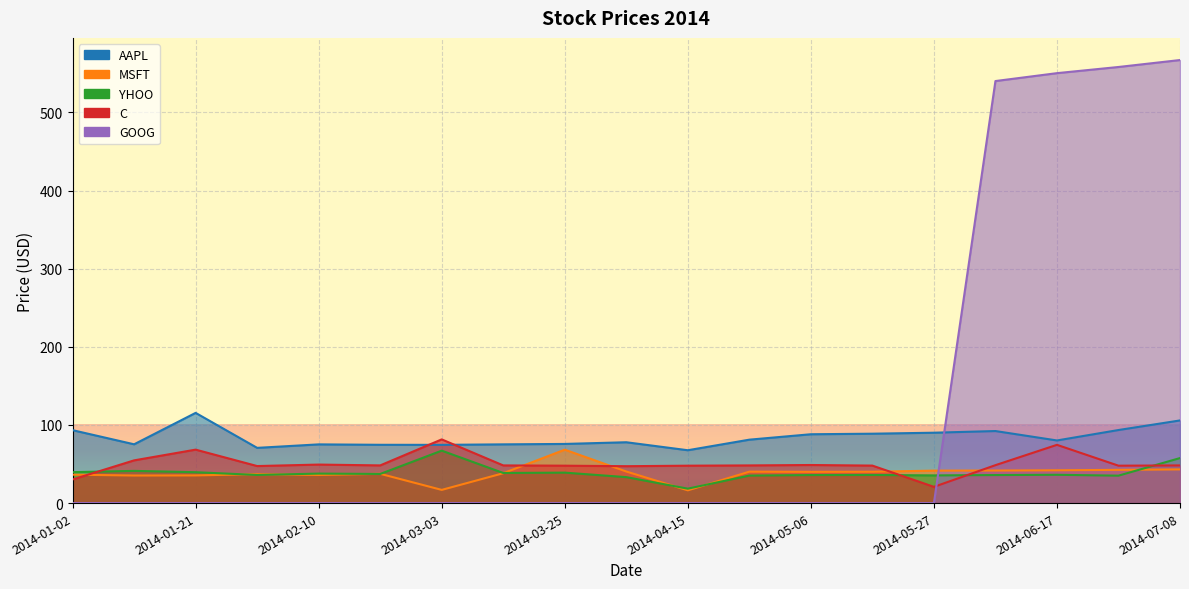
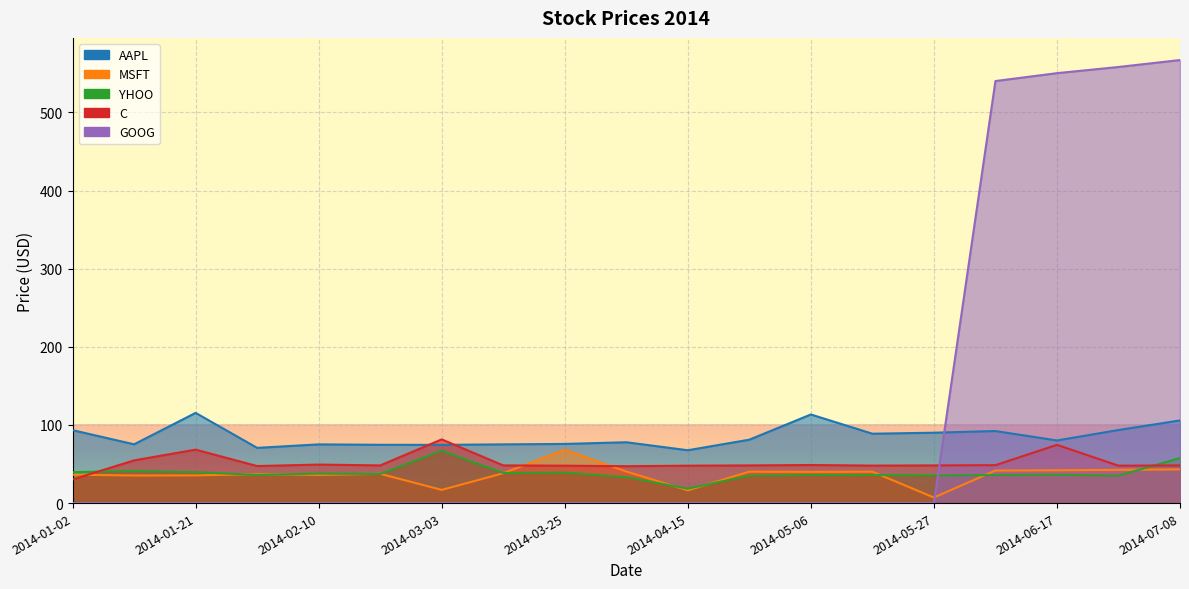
  {
    "AAPL": {
      "2014-01-02": 90,
      "2014-01-21": 120,
      "2014-02-10": 80,
      "2014-03-03": 70,
      "2014-03-25": 80,
      "2014-04-15": 70,
-     "2014-05-06": 90,
+     "2014-05-06": 110,
      "2014-05-27": 90,
      "2014-06-17": 80,
      "2014-07-08": 110
    },
    "MSFT": {
      "2014-01-21": 40,
      "2014-03-03": 20,
      "2014-03-25": 70,
      "2014-05-06": 40,
-     "2014-05-27": 40,
+     "2014-05-27": 10,
      "2014-06-17": 40,
      "2014-07-08": 40
    },
    "YHOO": {
      "2014-01-21": 40,
      "2014-03-03": 70,
      "2014-03-25": 40,
      "2014-05-06": 40,
      "2014-05-27": 40,
      "2014-06-17": 40,
      "2014-07-08": 60
    },
    "C": {
      "2014-01-02": 30,
      "2014-01-21": 70,
      "2014-02-10": 50,
      "2014-03-03": 80,
      "2014-03-25": 50,
      "2014-04-15": 50,
      "2014-05-06": 50,
-     "2014-05-27": 20,
+     "2014-05-27": 50,
      "2014-06-17": 70,
      "2014-07-08": 50
    },
    "GOOG": {
      "2014-01-02": 0,
      "2014-01-21": 0,
      "2014-02-10": 0,
      "2014-03-03": 0,
      "2014-03-25": 0,
      "2014-04-15": 0,
      "2014-05-06": 0,
      "2014-05-27": 0,
      "2014-06-17": 550,
      "2014-07-08": 570
    }
  }
